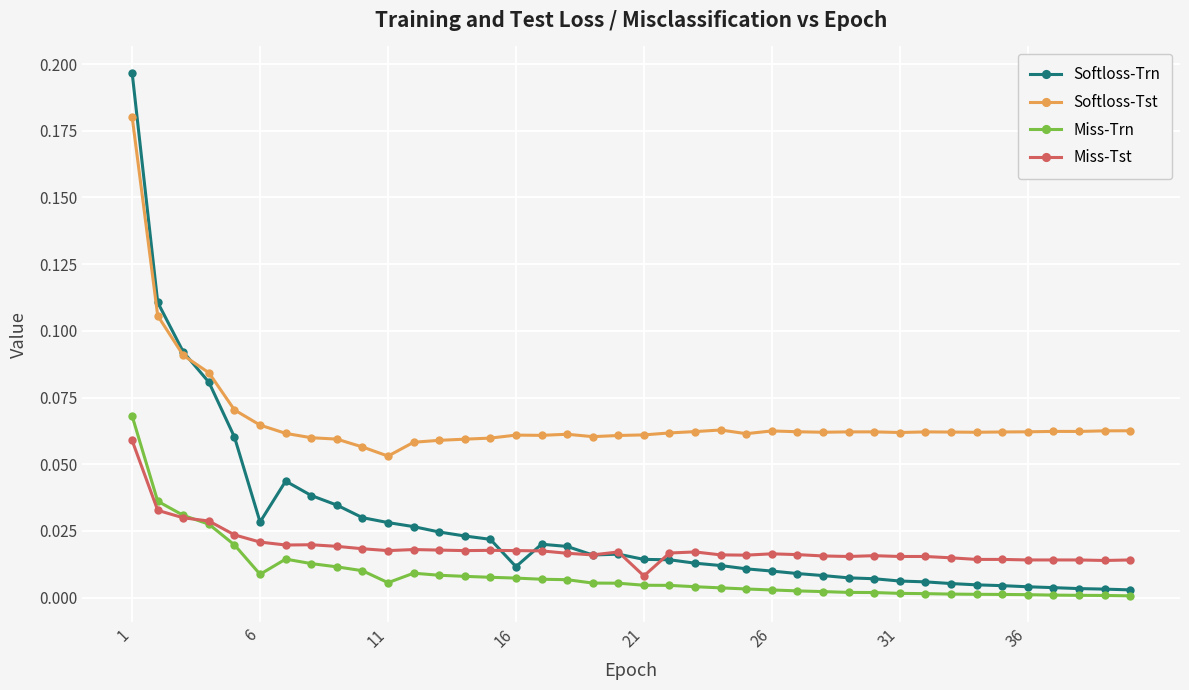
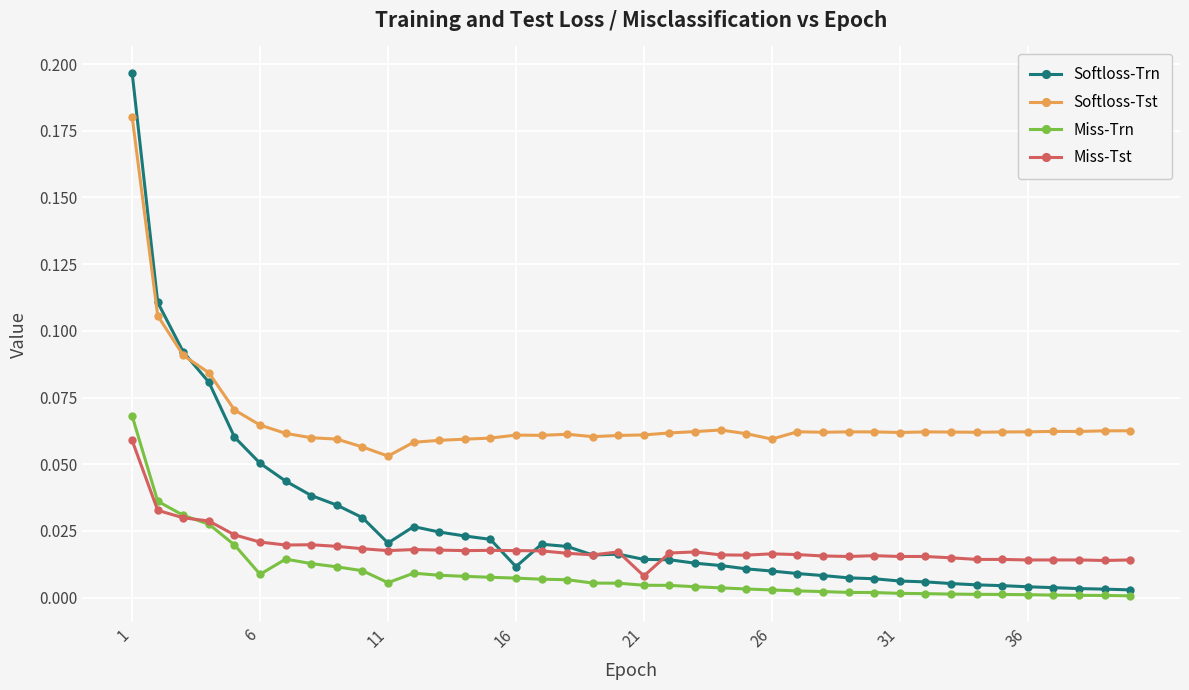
  {
    "Softloss-Trn": {
      "1": 0.197,
-     "6": 0.028,
-     "11": 0.028,
+     "6": 0.050,
+     "11": 0.020,
      "16": 0.012,
      "21": 0.014,
      "26": 0.010,
      "31": 0.006,
      "36": 0.004
    },
    "Softloss-Tst": {
      "1": 0.180,
      "6": 0.065,
      "11": 0.053,
      "16": 0.061,
      "21": 0.061,
-     "26": 0.062,
+     "26": 0.059,
      "31": 0.062,
      "36": 0.062
    },
    "Miss-Trn": {
      "1": 0.068,
      "6": 0.009,
      "11": 0.006,
      "16": 0.007,
      "21": 0.005,
      "26": 0.003,
      "31": 0.002,
      "36": 0.001
    },
    "Miss-Tst": {
      "1": 0.059,
      "6": 0.021,
      "11": 0.018,
      "16": 0.018,
      "21": 0.008,
      "26": 0.016,
      "31": 0.015,
      "36": 0.014
    }
  }
